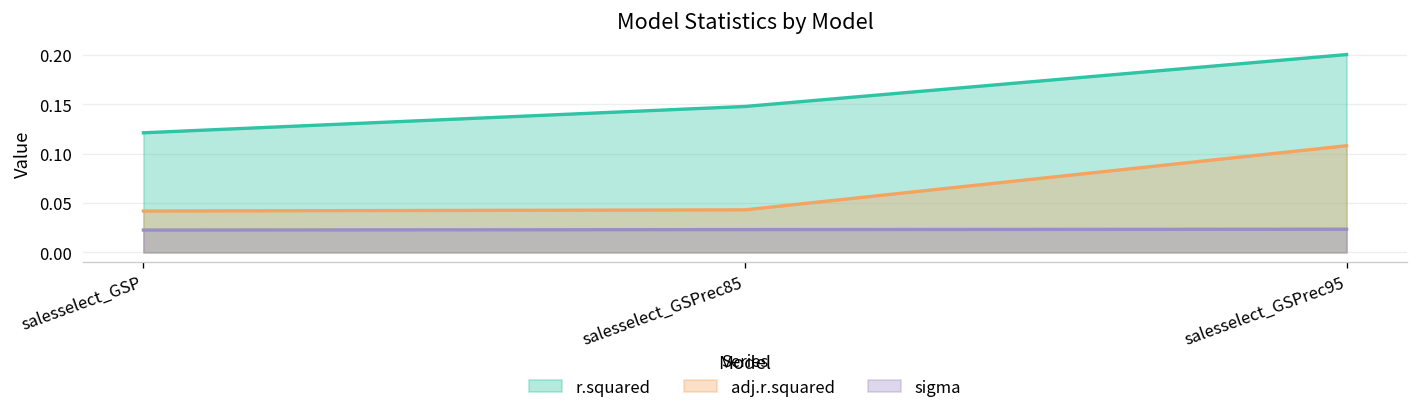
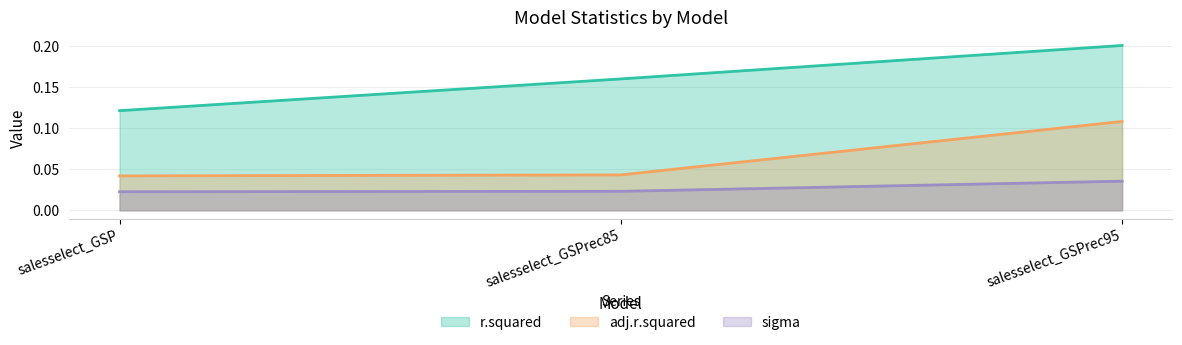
  {
    "r.squared": {
      "salesselect_GSP": 0.12,
-     "salesselect_GSPrec85": 0.15,
+     "salesselect_GSPrec85": 0.16,
      "salesselect_GSPrec95": 0.20
    },
    "adj.r.squared": {
      "salesselect_GSP": 0.04,
      "salesselect_GSPrec85": 0.04,
      "salesselect_GSPrec95": 0.11
    },
    "sigma": {
      "salesselect_GSP": 0.02,
      "salesselect_GSPrec85": 0.02,
-     "salesselect_GSPrec95": 0.02
+     "salesselect_GSPrec95": 0.04
    }
  }
